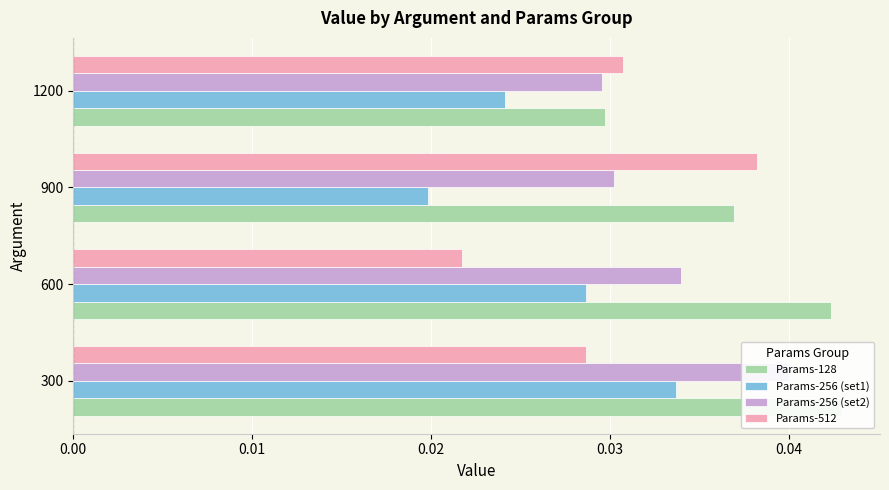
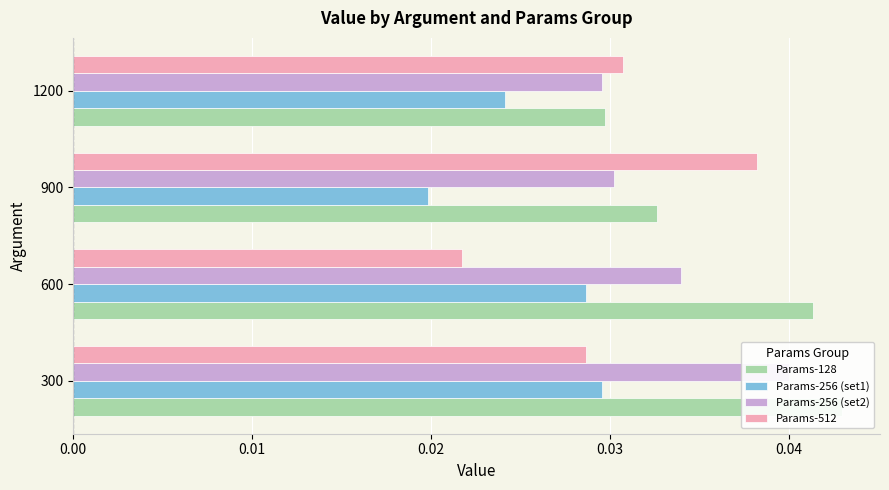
  {
    "Params-128": {
      "1200": 0.0297,
-     "900": 0.0370,
-     "600": 0.0424
+     "900": 0.0326,
+     "600": 0.0414
    },
    "Params-256 (set1)": {
      "1200": 0.0241,
      "900": 0.0198,
      "600": 0.0287,
-     "300": 0.0337
+     "300": 0.0295
    }
  }
